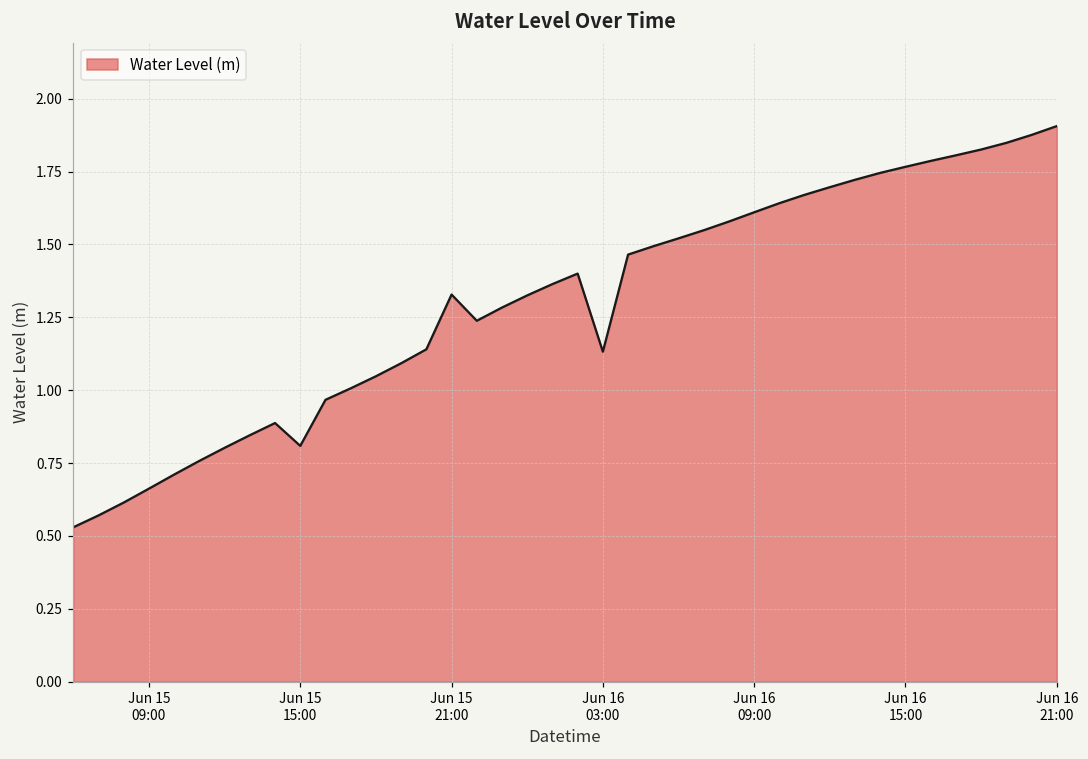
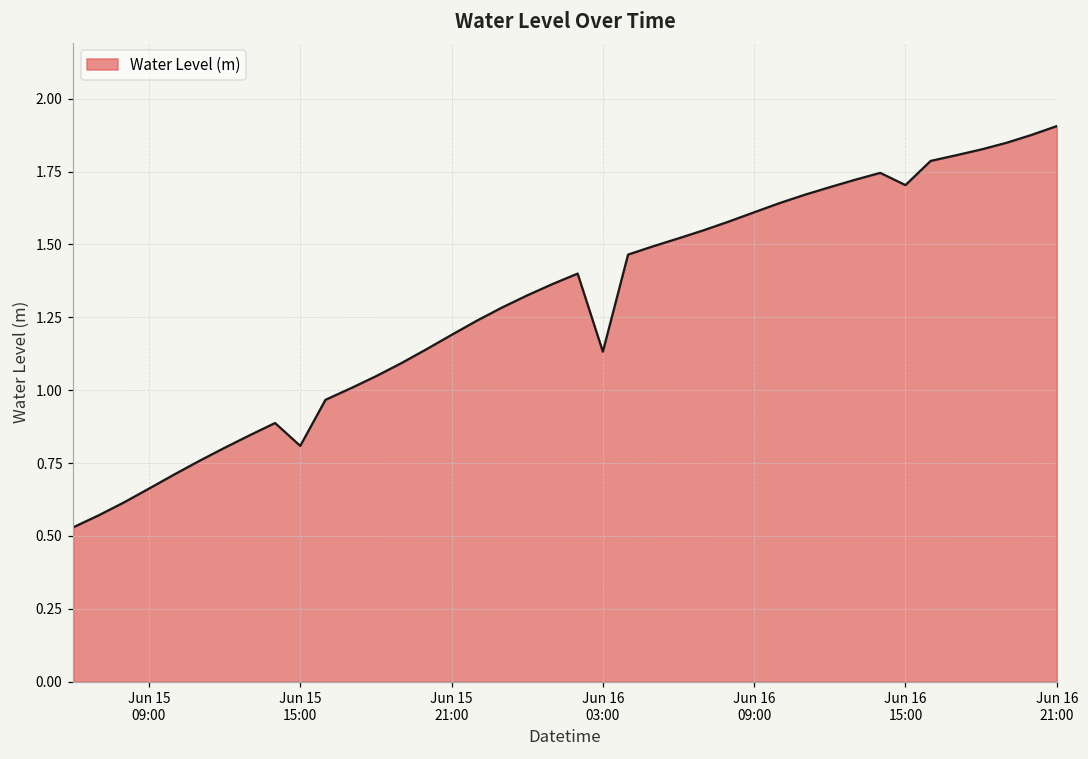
  {
    "Jun 15 09:00": 0.66,
    "Jun 15 15:00": 0.81,
-   "Jun 15 21:00": 1.33,
+   "Jun 15 21:00": 1.19,
    "Jun 16 03:00": 1.13,
    "Jun 16 09:00": 1.61,
-   "Jun 16 15:00": 1.77,
+   "Jun 16 15:00": 1.70,
    "Jun 16 21:00": 1.91
  }
